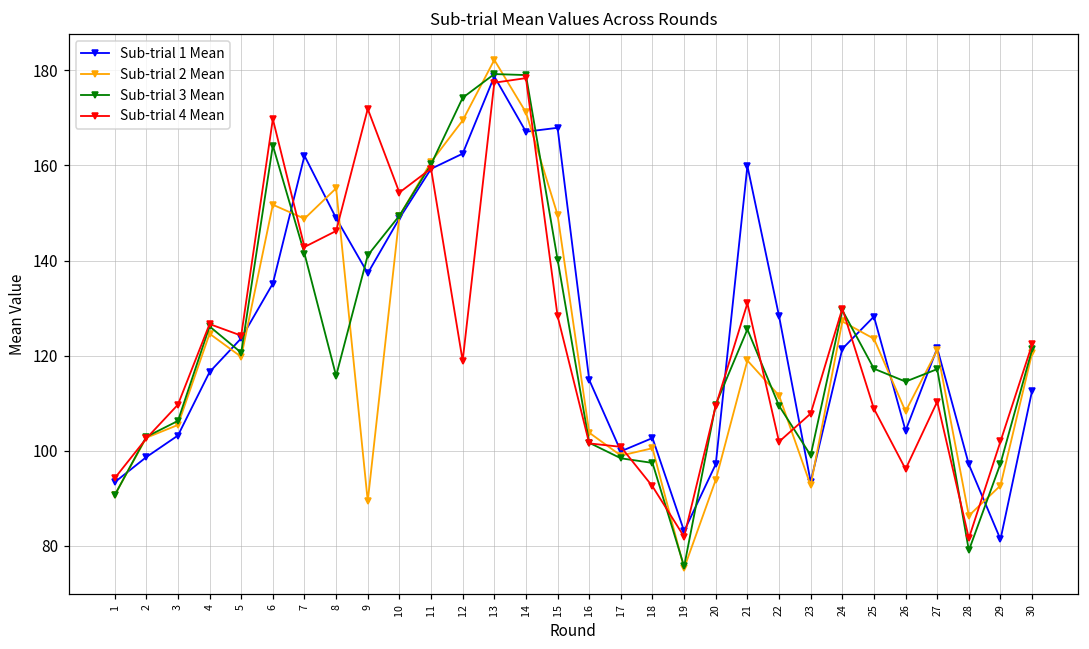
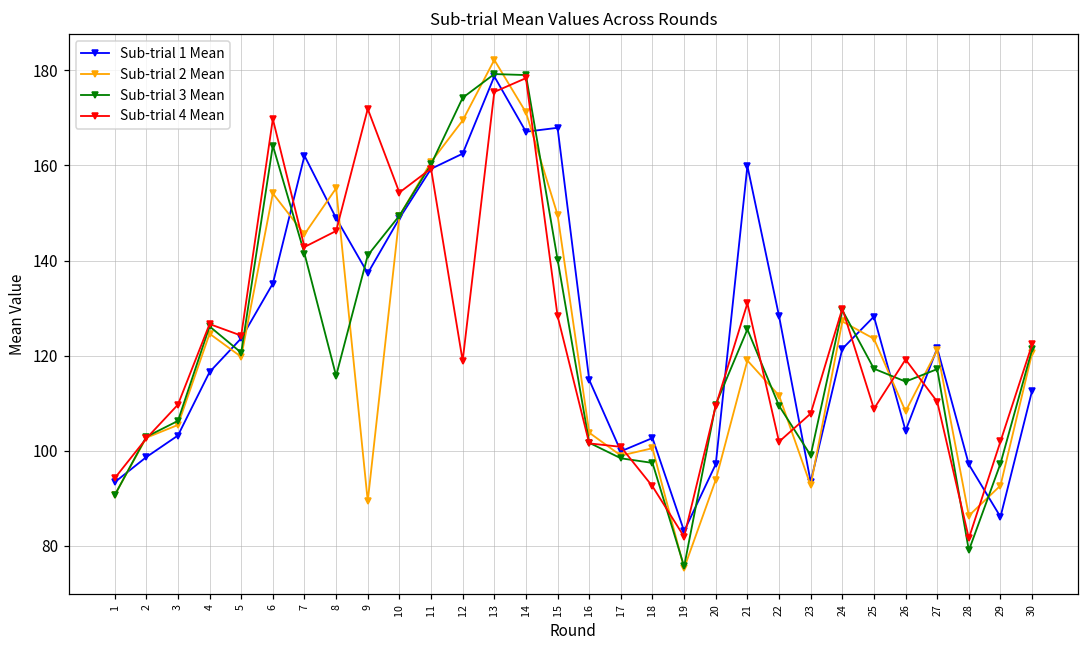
  {
    "Sub-trial 1 Mean": {
      "1": 93,
      "2": 99,
      "3": 103,
      "4": 117,
      "6": 135,
      "7": 162,
      "8": 149,
      "9": 137,
      "12": 162,
      "14": 167,
      "15": 168,
      "16": 115,
      "17": 100,
      "18": 103,
      "19": 83,
      "20": 97,
      "21": 160,
      "22": 128,
      "23": 93,
      "24": 121,
      "25": 128,
      "26": 104,
      "28": 97,
-     "29": 81,
+     "29": 86,
      "30": 113
    },
    "Sub-trial 2 Mean": {
      "3": 105,
      "4": 125,
      "5": 120,
-     "6": 152,
-     "7": 149,
+     "6": 154,
+     "7": 146,
      "8": 155,
      "9": 89,
      "12": 169,
      "13": 182,
      "14": 171,
      "15": 150,
      "16": 104,
      "18": 101,
      "20": 94,
      "21": 119,
      "22": 112,
      "23": 93,
      "24": 127,
      "25": 124,
      "26": 108,
      "28": 86,
      "29": 93,
      "30": 121
    },
    "Sub-trial 3 Mean": {
      "3": 106,
      "5": 121,
      "6": 164,
      "7": 141,
      "8": 116,
      "9": 141,
      "12": 174,
      "14": 179,
      "15": 140,
      "18": 97,
      "21": 126,
      "22": 109,
      "23": 99,
      "25": 117,
      "26": 115,
      "27": 117,
      "28": 79,
      "29": 97,
      "30": 121
    },
    "Sub-trial 4 Mean": {
      "1": 94,
      "3": 110,
      "6": 170,
      "7": 143,
      "8": 146,
      "9": 172,
      "10": 154,
      "12": 119,
-     "13": 177,
+     "13": 175,
      "14": 178,
      "15": 128,
      "17": 101,
      "18": 92,
      "19": 82,
      "21": 131,
      "22": 102,
      "23": 108,
      "25": 109,
-     "26": 96,
+     "26": 119,
      "27": 110,
      "28": 82,
      "29": 102,
      "30": 122
    }
  }
